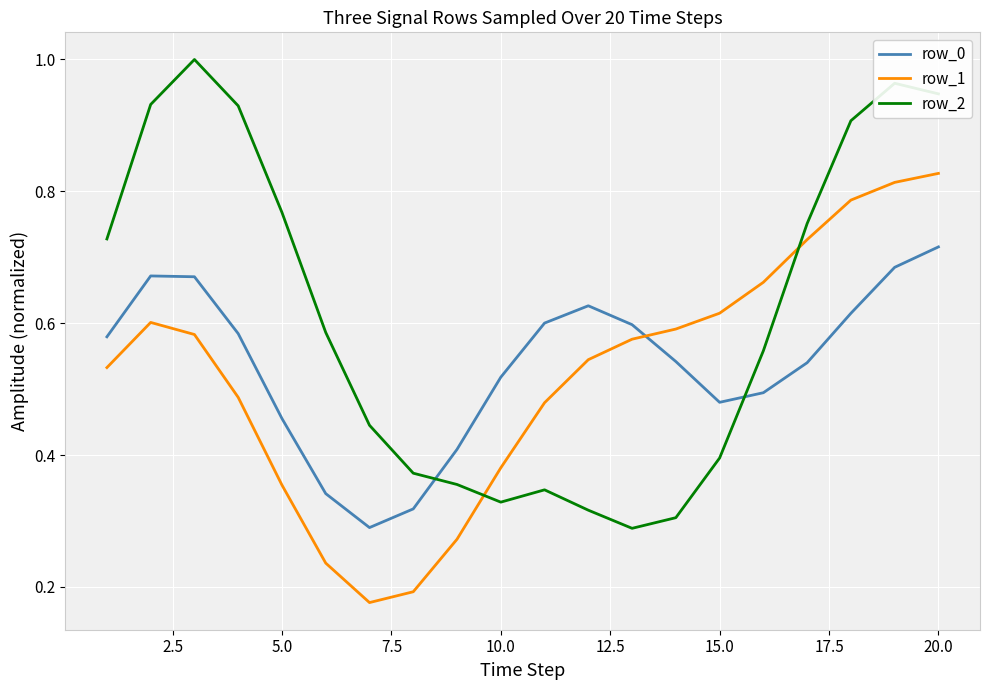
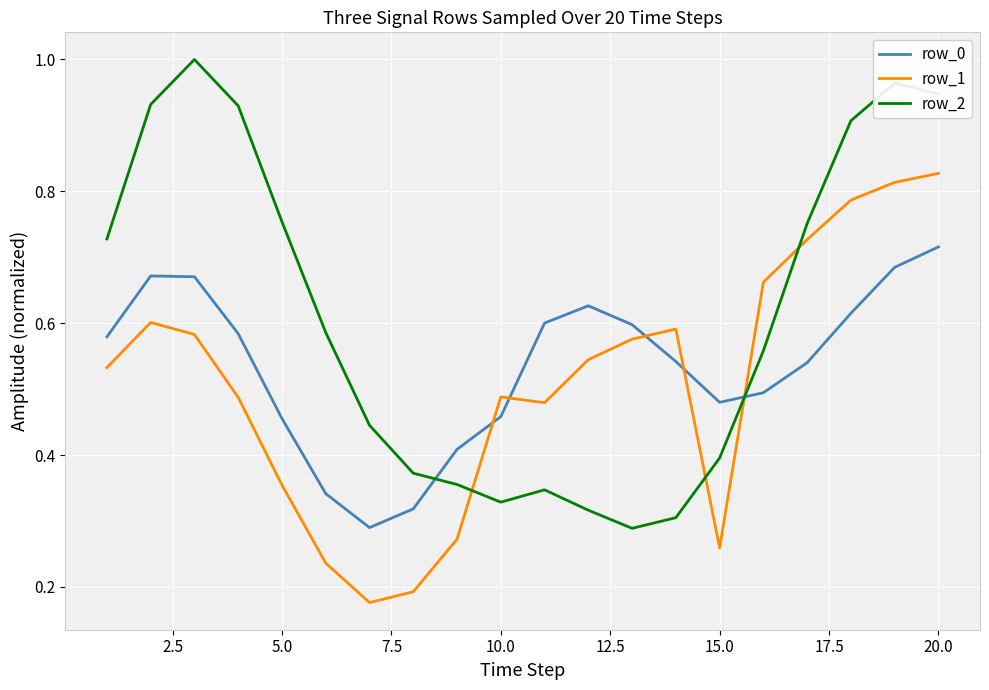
  {
    "row_0": {
      "5.0": 0.46,
-     "10.0": 0.52,
+     "10.0": 0.46,
      "15.0": 0.48,
      "20.0": 0.72
    },
    "row_1": {
      "5.0": 0.35,
-     "10.0": 0.38,
-     "15.0": 0.62,
+     "10.0": 0.49,
+     "15.0": 0.26,
      "20.0": 0.83
    },
    "row_2": {
-     "5.0": 0.77,
+     "5.0": 0.75,
      "10.0": 0.33,
      "15.0": 0.40
    }
  }
